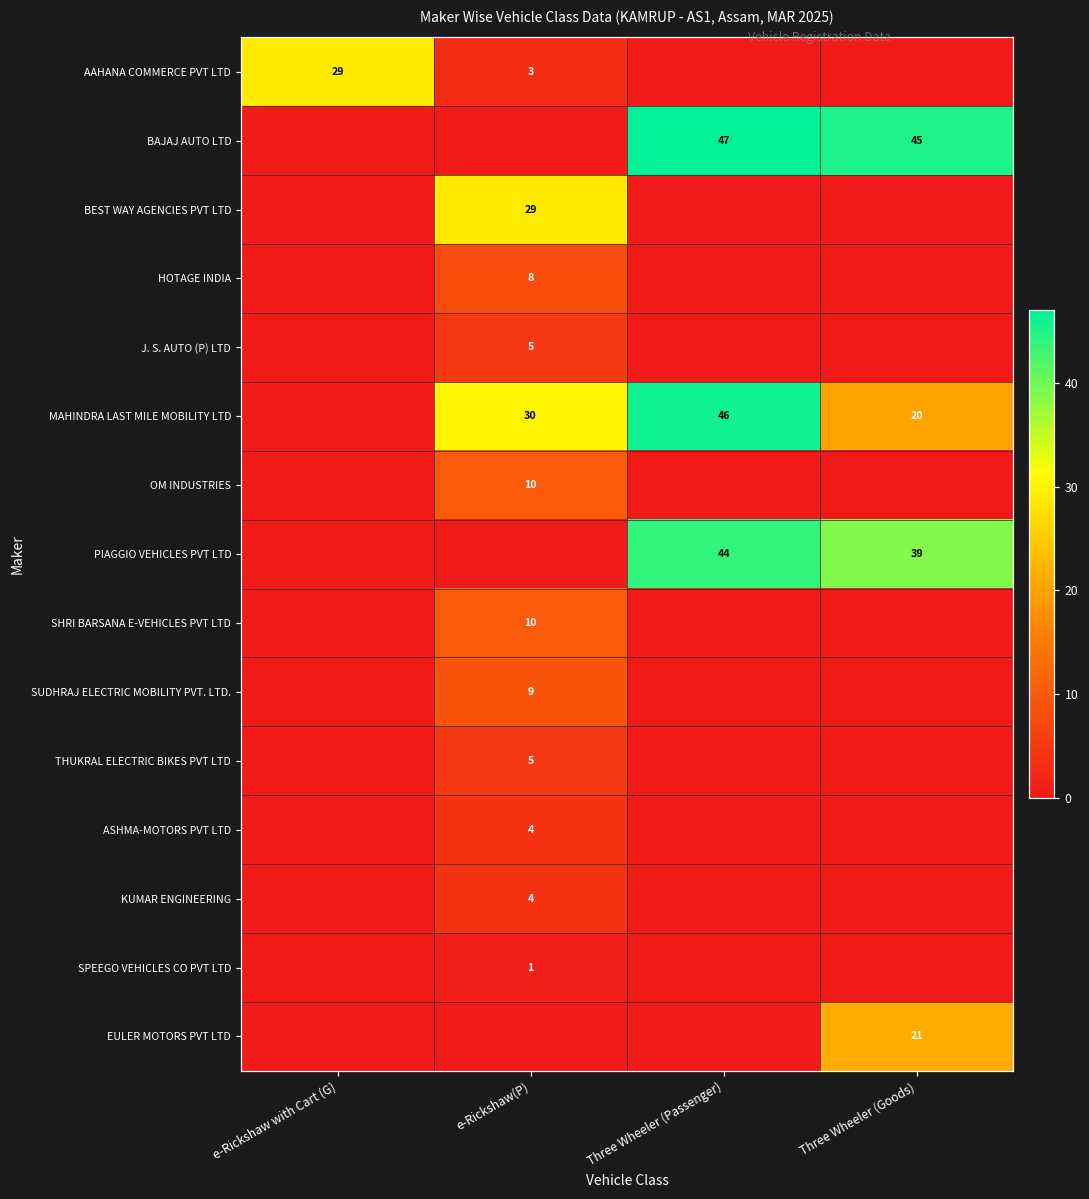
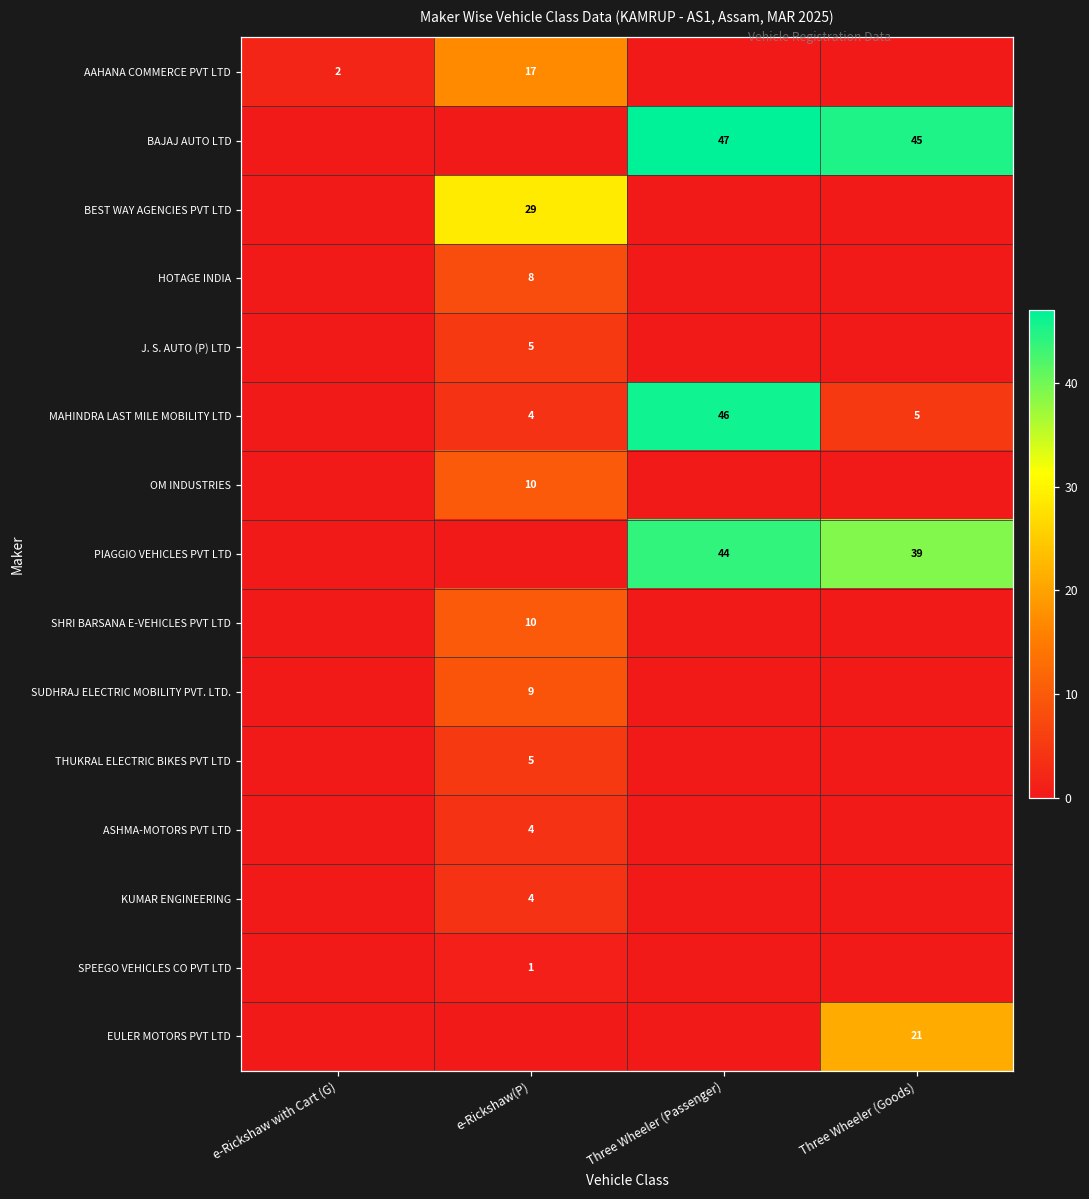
  {
    "AAHANA COMMERCE PVT LTD": {
-     "e-Rickshaw with Cart (G)": 29,
-     "e-Rickshaw(P)": 3
+     "e-Rickshaw with Cart (G)": 2,
+     "e-Rickshaw(P)": 17
    },
    "BAJAJ AUTO LTD": {
      "Three Wheeler (Passenger)": 47,
      "Three Wheeler (Goods)": 45
    },
    "BEST WAY AGENCIES PVT LTD": {
      "e-Rickshaw(P)": 29
    },
    "HOTAGE INDIA": {
      "e-Rickshaw(P)": 8
    },
    "J. S. AUTO (P) LTD": {
      "e-Rickshaw(P)": 5
    },
    "MAHINDRA LAST MILE MOBILITY LTD": {
-     "e-Rickshaw(P)": 30,
+     "e-Rickshaw(P)": 4,
      "Three Wheeler (Passenger)": 46,
-     "Three Wheeler (Goods)": 20
+     "Three Wheeler (Goods)": 5
    },
    "OM INDUSTRIES": {
      "e-Rickshaw(P)": 10
    },
    "PIAGGIO VEHICLES PVT LTD": {
      "Three Wheeler (Passenger)": 44,
      "Three Wheeler (Goods)": 39
    },
    "SHRI BARSANA E-VEHICLES PVT LTD": {
      "e-Rickshaw(P)": 10
    },
    "SUDHRAJ ELECTRIC MOBILITY PVT. LTD.": {
      "e-Rickshaw(P)": 9
    },
    "THUKRAL ELECTRIC BIKES PVT LTD": {
      "e-Rickshaw(P)": 5
    },
    "ASHMA-MOTORS PVT LTD": {
      "e-Rickshaw(P)": 4
    },
    "KUMAR ENGINEERING": {
      "e-Rickshaw(P)": 4
    },
    "SPEEGO VEHICLES CO PVT LTD": {
      "e-Rickshaw(P)": 1
    },
    "EULER MOTORS PVT LTD": {
      "Three Wheeler (Goods)": 21
    }
  }
